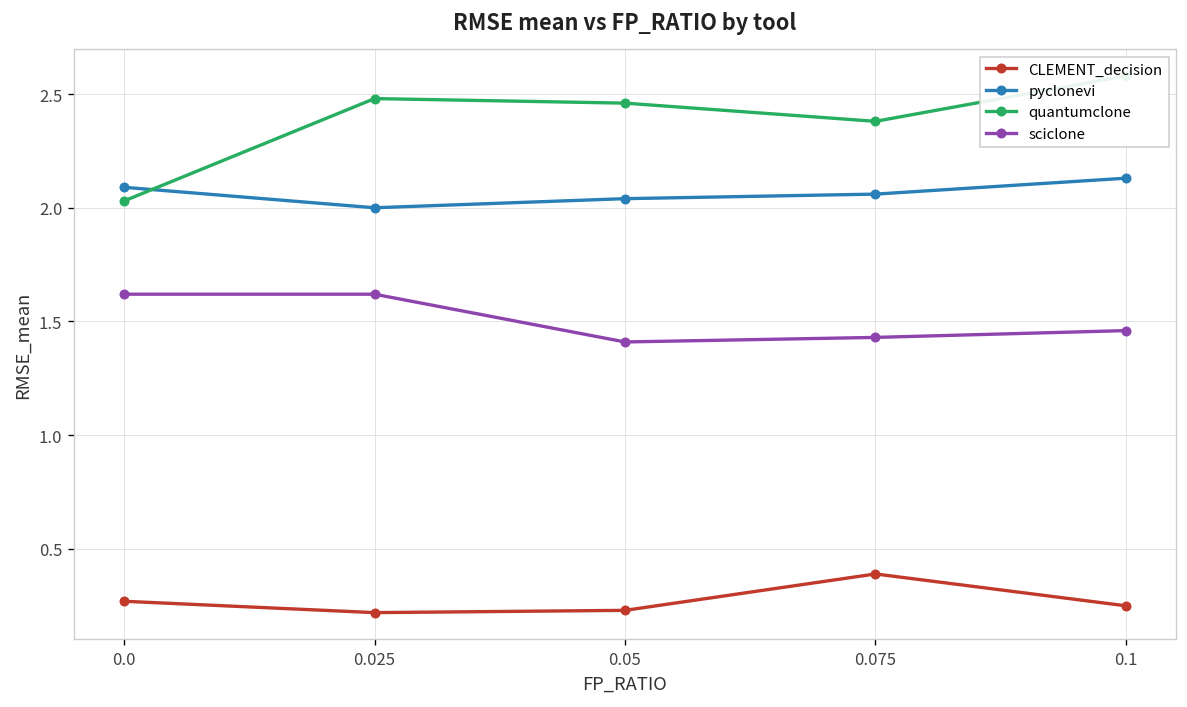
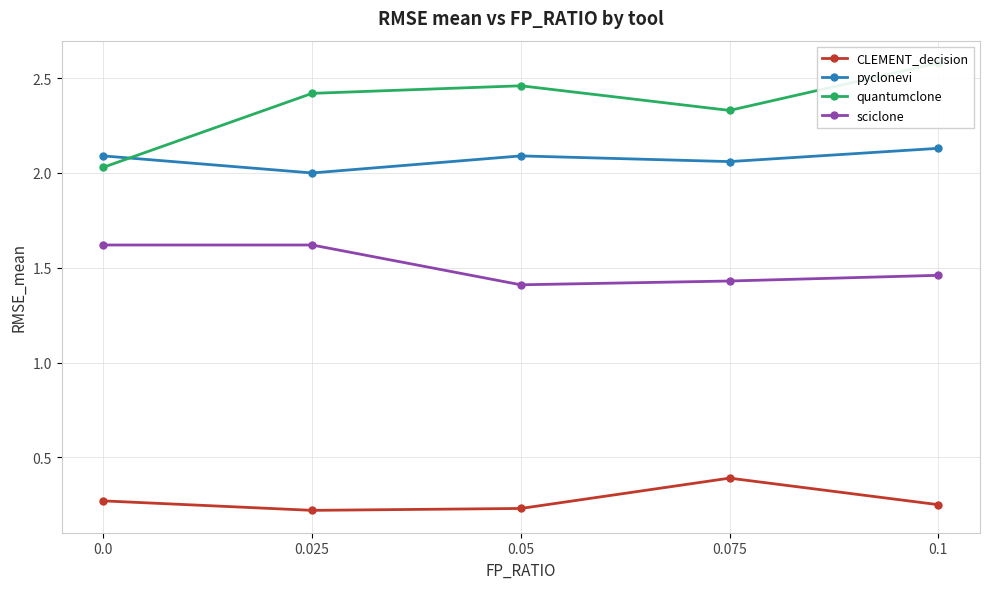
  {
    "CLEMENT_decision": {
      "0.0": 0.27,
      "0.025": 0.22,
      "0.05": 0.23,
      "0.075": 0.39,
      "0.1": 0.25
    },
    "pyclonevi": {
      "0.0": 2.09,
      "0.025": 2.00,
-     "0.05": 2.04,
+     "0.05": 2.09,
      "0.075": 2.06,
      "0.1": 2.13
    },
    "quantumclone": {
      "0.0": 2.03,
-     "0.025": 2.48,
+     "0.025": 2.42,
      "0.05": 2.46,
-     "0.075": 2.38
+     "0.075": 2.33
    },
    "sciclone": {
      "0.0": 1.62,
      "0.025": 1.62,
      "0.05": 1.41,
      "0.075": 1.43,
      "0.1": 1.46
    }
  }
